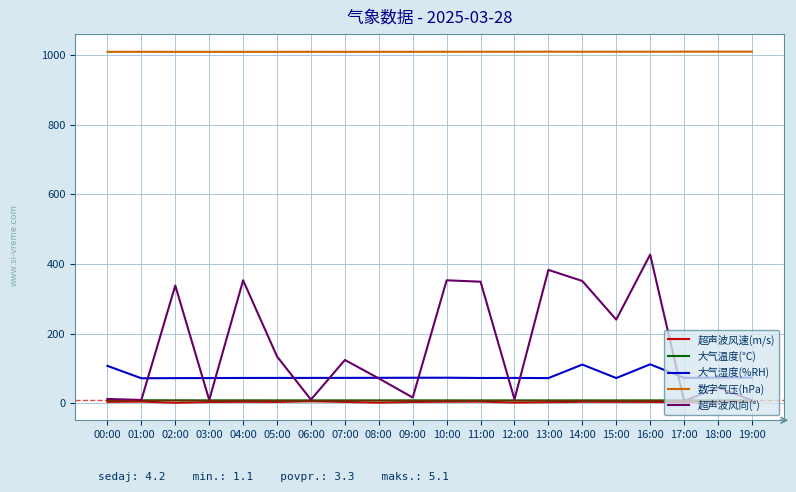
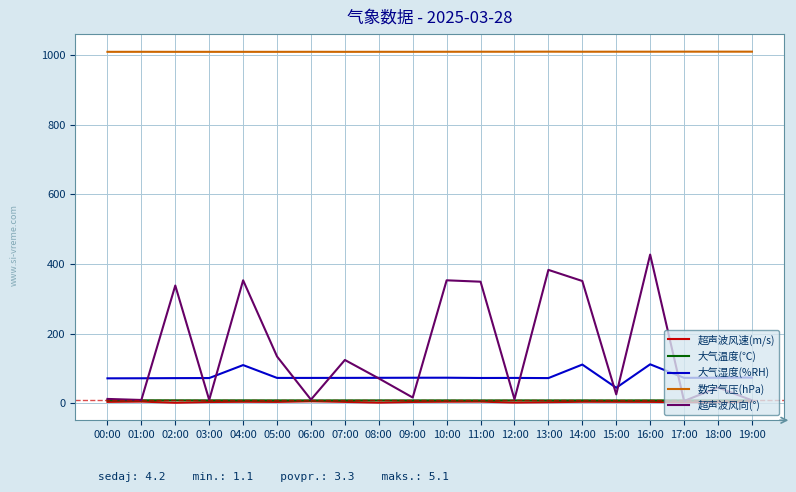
  {
    "大气湿度(%RH)": {
-     "00:00": 110,
+     "00:00": 70,
      "01:00": 70,
      "02:00": 70,
      "03:00": 70,
-     "04:00": 70,
+     "04:00": 110,
      "05:00": 70,
      "06:00": 70,
      "07:00": 70,
      "09:00": 70,
      "10:00": 70,
      "11:00": 70,
      "12:00": 70,
      "13:00": 70,
      "14:00": 110,
-     "15:00": 70,
+     "15:00": 40,
      "16:00": 110
    },
    "数字气压(hPa)": {
      "00:00": 1010,
      "01:00": 1010,
      "02:00": 1010,
      "03:00": 1010,
      "04:00": 1010,
      "05:00": 1010,
      "06:00": 1010,
      "07:00": 1010,
      "08:00": 1010,
      "09:00": 1010,
      "10:00": 1010,
      "11:00": 1010,
      "12:00": 1010,
      "13:00": 1010,
      "14:00": 1010,
      "15:00": 1010,
      "16:00": 1010,
      "17:00": 1010,
      "18:00": 1010,
      "19:00": 1010
    },
    "超声波风向(°)": {
      "02:00": 340,
      "04:00": 350,
      "05:00": 130,
      "07:00": 120,
      "09:00": 20,
      "10:00": 350,
      "11:00": 350,
      "13:00": 380,
      "14:00": 350,
-     "15:00": 240,
+     "15:00": 30,
      "16:00": 430
    }
  }
